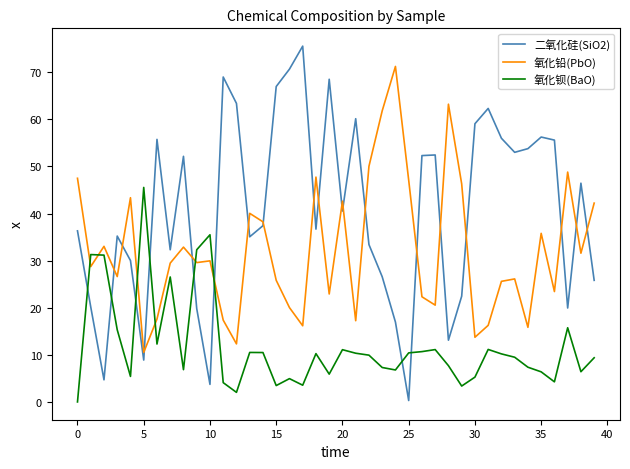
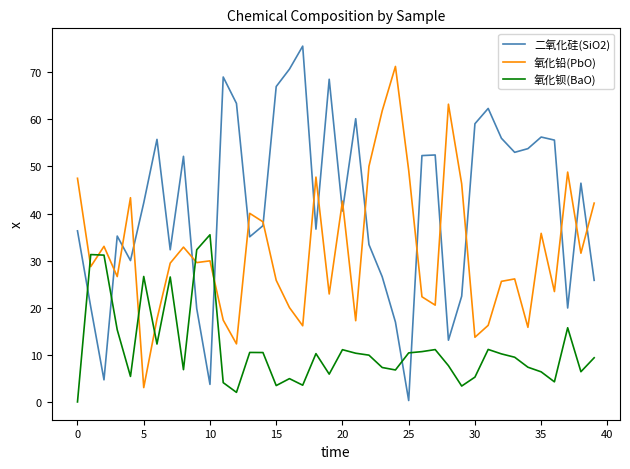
  {
    "二氧化硅(SiO2)": {
      "0": 36,
-     "5": 9,
+     "5": 42,
      "10": 4,
      "15": 67,
      "20": 41,
      "25": 0,
      "30": 59,
      "35": 56
    },
    "氧化铅(PbO)": {
      "0": 47,
-     "5": 11,
+     "5": 3,
      "10": 30,
      "15": 26,
      "20": 43,
-     "25": 47,
+     "25": 49,
      "30": 14,
      "35": 36
    },
    "氧化钡(BaO)": {
      "0": 0,
-     "5": 46,
+     "5": 27,
      "10": 35,
      "15": 3,
      "20": 11,
      "25": 10,
      "30": 5,
      "35": 6
    }
  }
